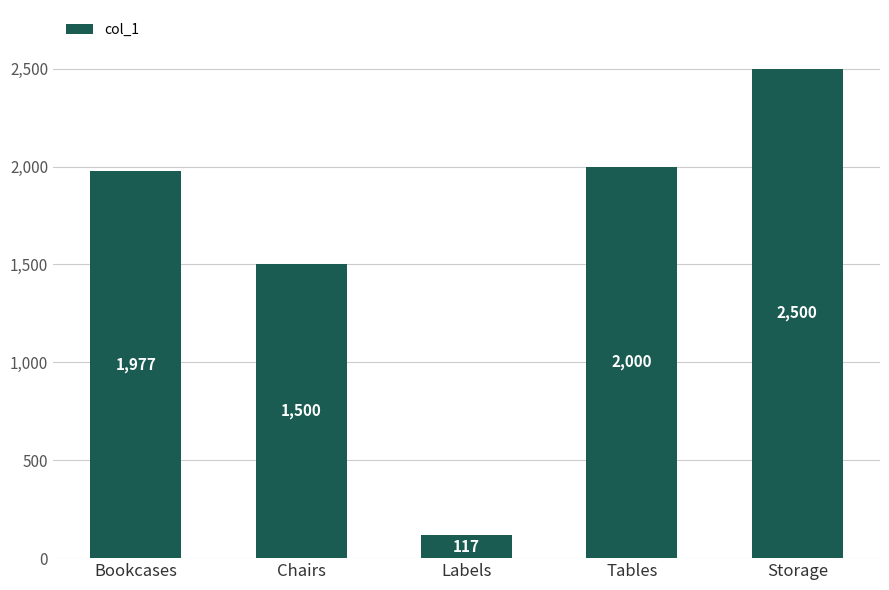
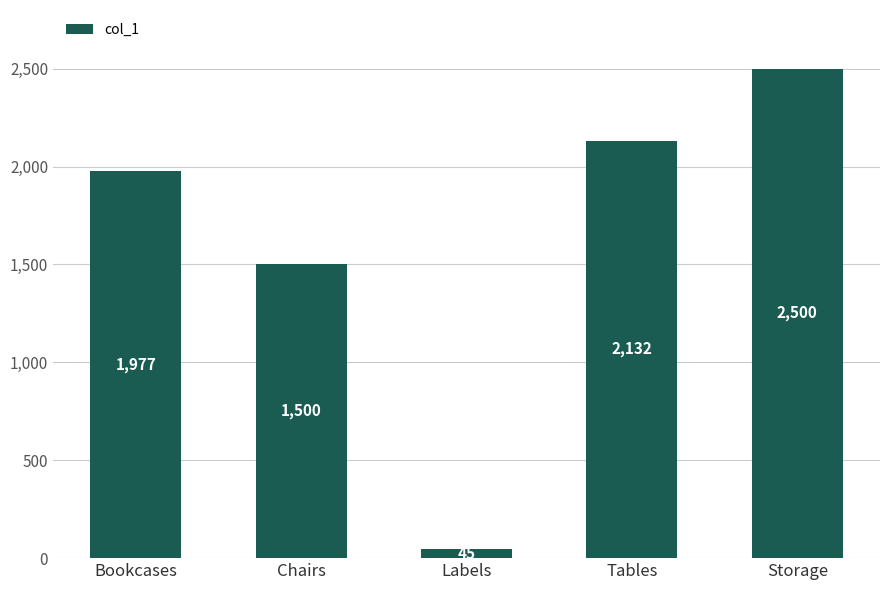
  {
    "Bookcases": "1,977",
    "Chairs": "1,500",
-   "Labels": "120",
-   "Tables": "2,000",
+   "Labels": "50",
+   "Tables": "2,132",
    "Storage": "2,500"
  }
